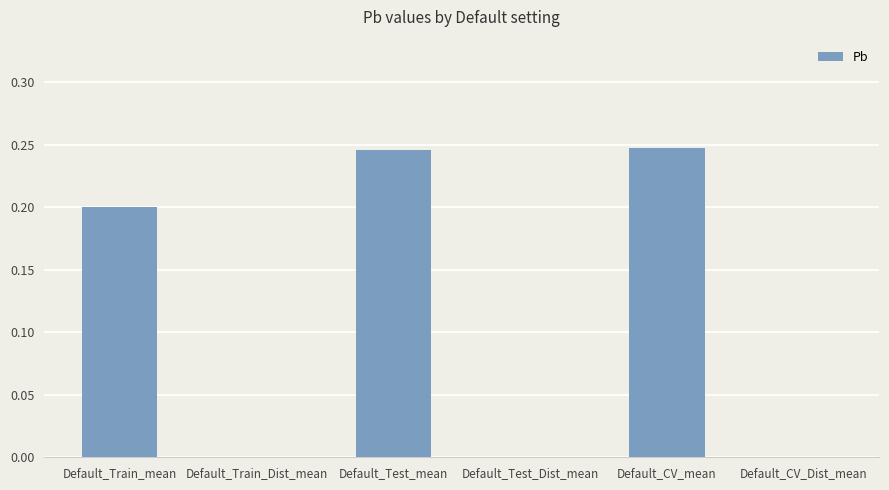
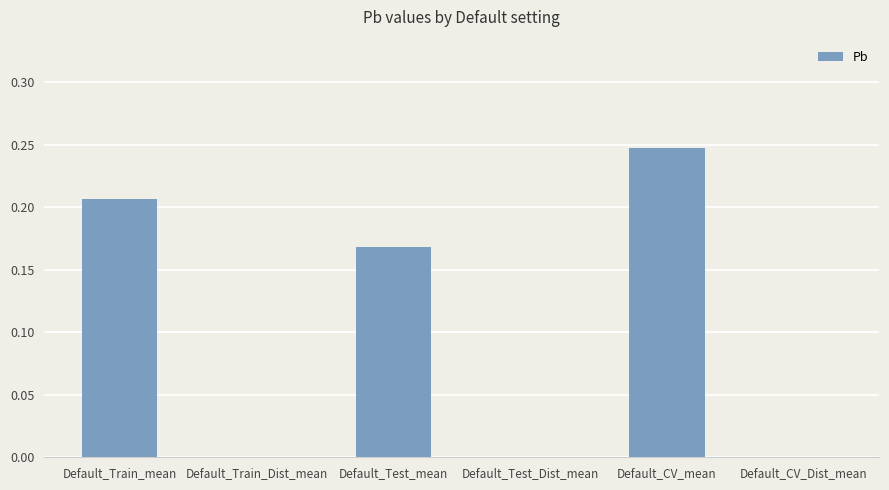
  {
-   "Default_Train_mean": 0.200,
+   "Default_Train_mean": 0.207,
    "Default_Train_Dist_mean": 0.000,
-   "Default_Test_mean": 0.246,
+   "Default_Test_mean": 0.168,
    "Default_Test_Dist_mean": 0.000,
    "Default_CV_mean": 0.247,
    "Default_CV_Dist_mean": 0.000
  }
